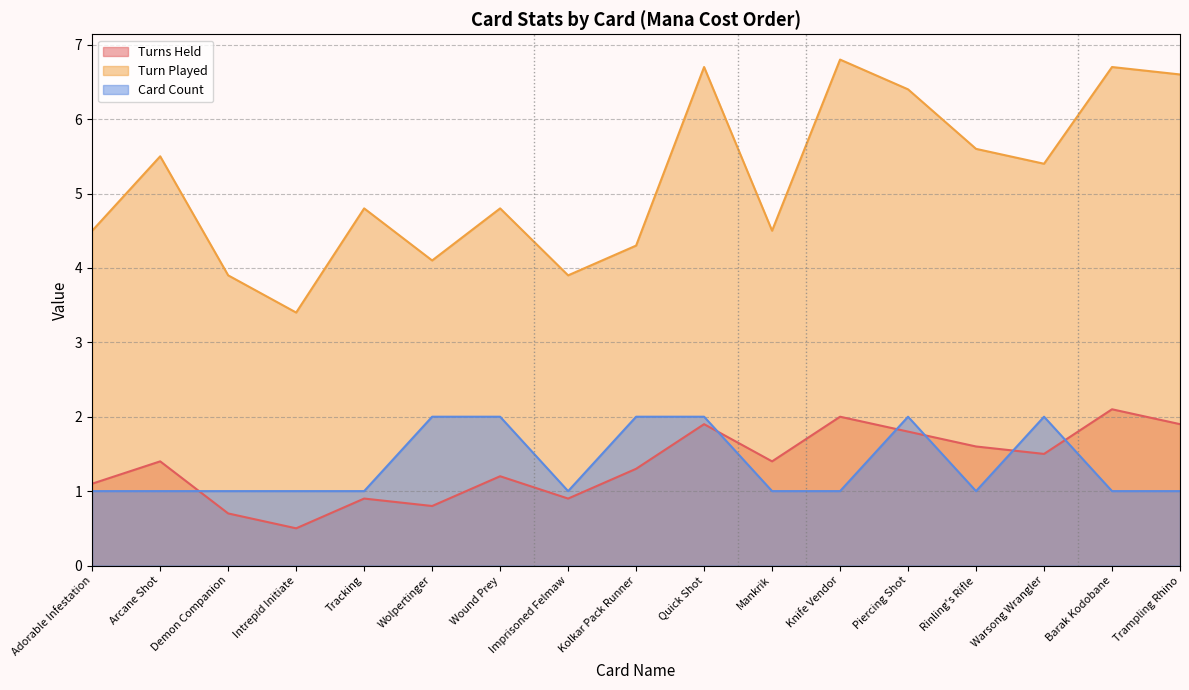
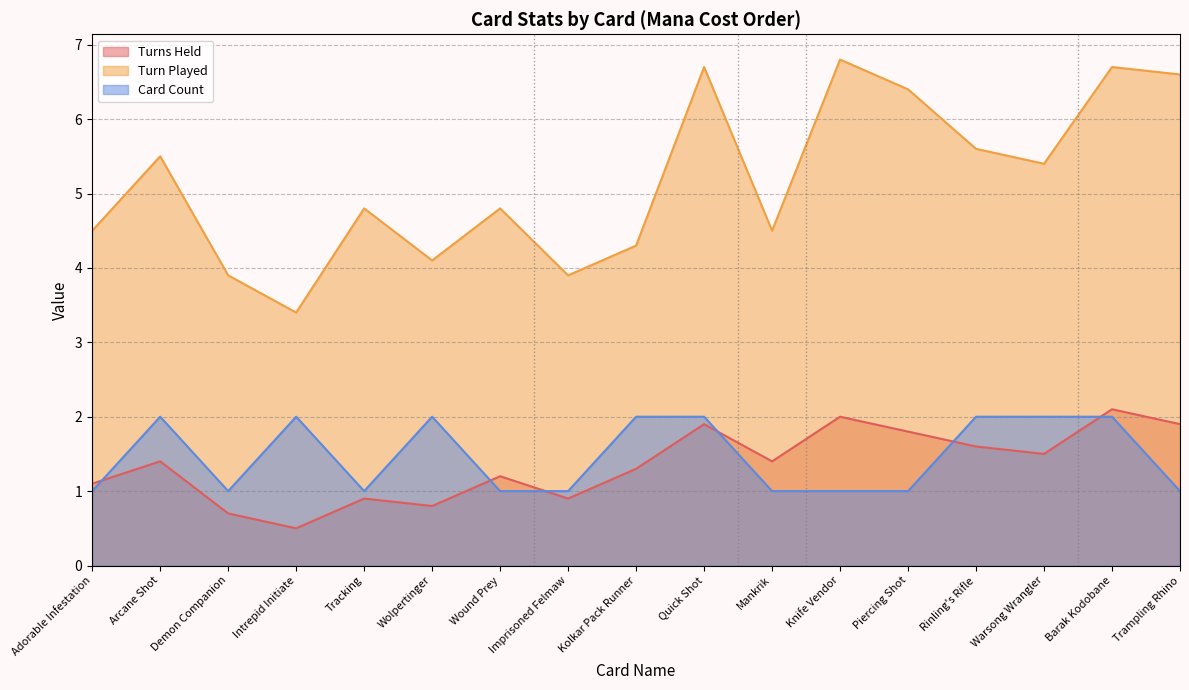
  {
    "Card Count": {
      "Adorable Infestation": 1,
-     "Arcane Shot": 1,
+     "Arcane Shot": 2,
      "Demon Companion": 1,
-     "Intrepid Initiate": 1,
+     "Intrepid Initiate": 2,
      "Tracking": 1,
      "Wolpertinger": 2,
-     "Wound Prey": 2,
+     "Wound Prey": 1,
      "Imprisoned Felmaw": 1,
      "Kolkar Pack Runner": 2,
      "Quick Shot": 2,
      "Mankrik": 1,
      "Knife Vendor": 1,
-     "Piercing Shot": 2,
-     "Rinling's Rifle": 1,
+     "Piercing Shot": 1,
+     "Rinling's Rifle": 2,
      "Warsong Wrangler": 2,
-     "Barak Kodobane": 1,
+     "Barak Kodobane": 2,
      "Trampling Rhino": 1
    }
  }
